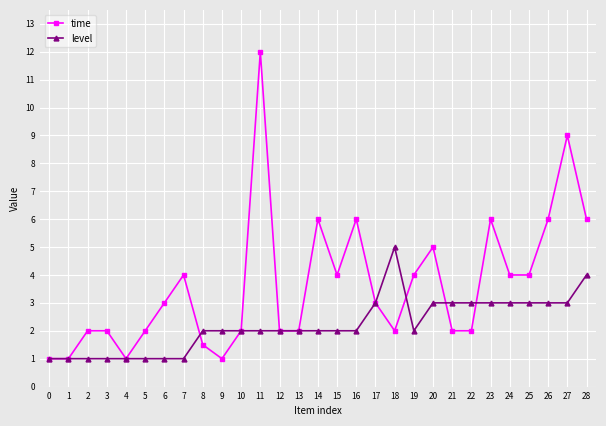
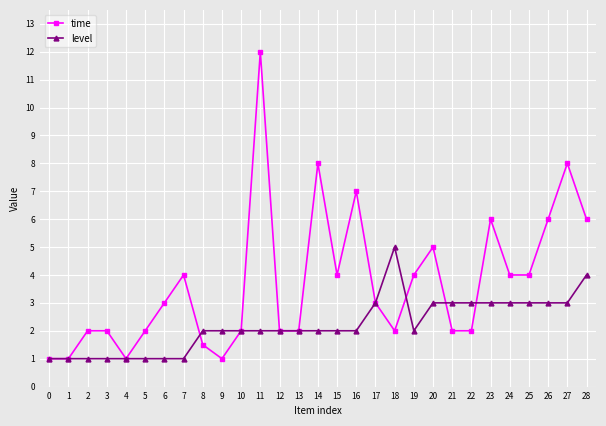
  {
    "time": {
      "2": 2,
      "3": 2,
      "5": 2,
      "6": 3,
      "7": 4,
      "8": 1.5,
      "9": 1,
      "11": 12,
-     "14": 6,
+     "14": 8,
      "15": 4,
-     "16": 6,
+     "16": 7,
      "18": 2,
      "19": 4,
      "20": 5,
      "21": 2,
      "22": 2,
      "23": 6,
      "24": 4,
      "25": 4,
      "26": 6,
-     "27": 9,
+     "27": 8,
      "28": 6
    },
    "level": {
      "2": 1,
      "3": 1,
      "5": 1,
      "6": 1,
      "7": 1,
      "8": 2,
      "9": 2,
      "11": 2,
      "14": 2,
      "15": 2,
      "16": 2,
      "18": 5,
      "19": 2,
      "20": 3,
      "21": 3,
      "22": 3,
      "23": 3,
      "24": 3,
      "25": 3,
      "26": 3,
      "27": 3,
      "28": 4
    }
  }
